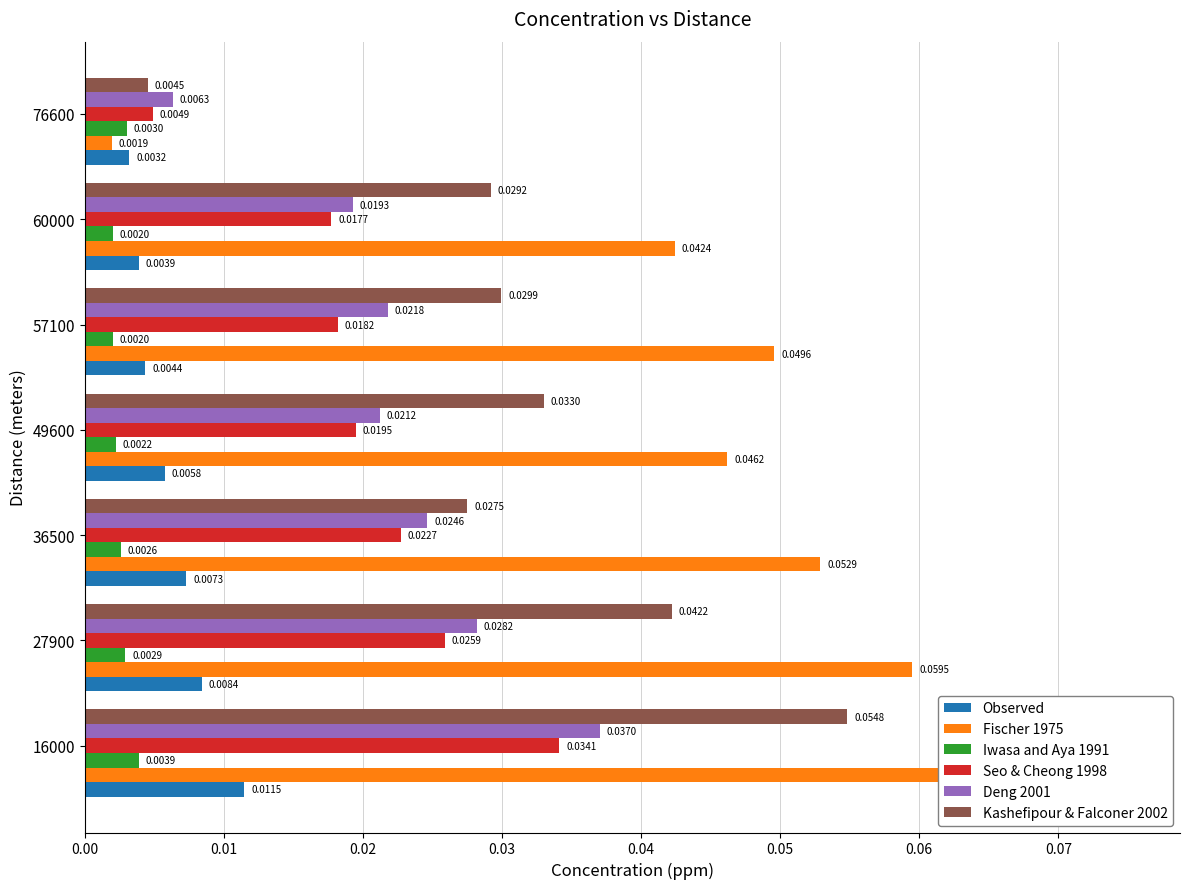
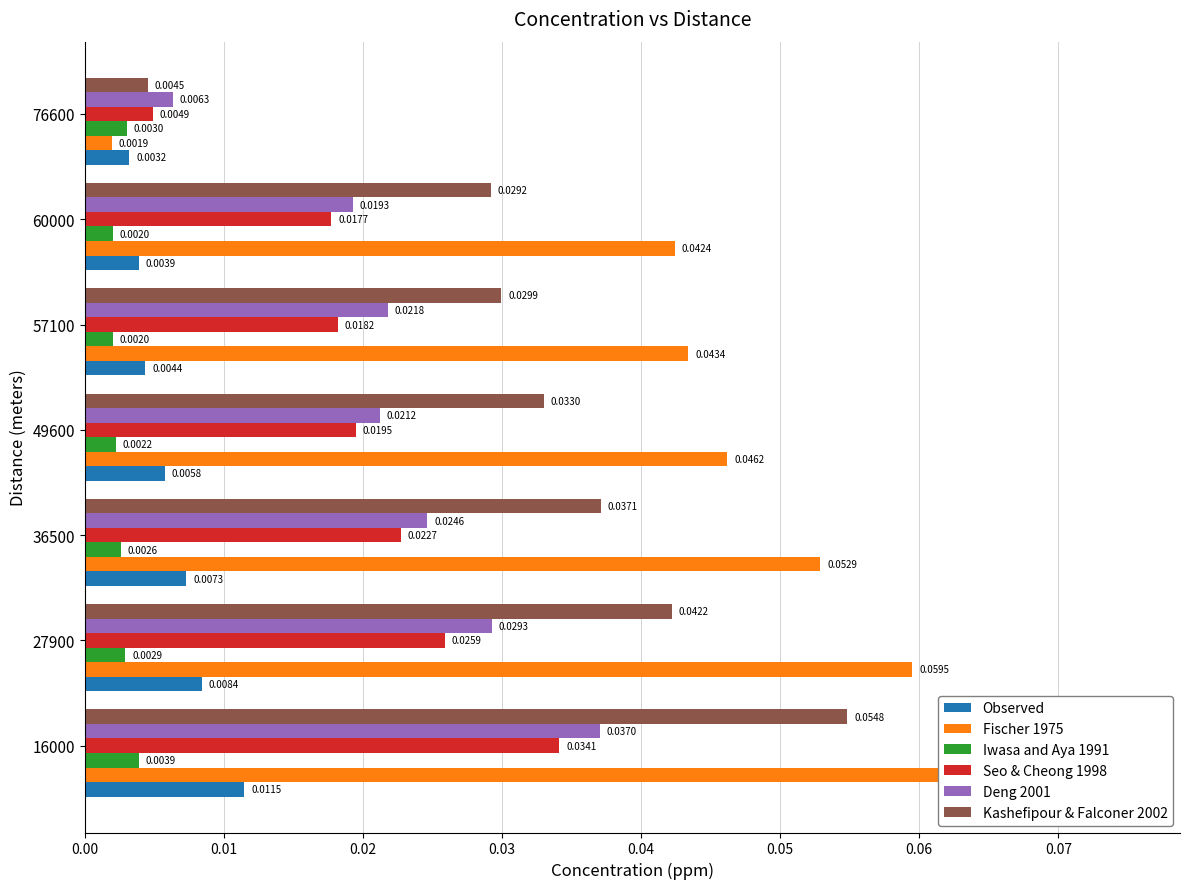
  {
    "Observed": {
      "76600": 0.0032,
      "60000": 0.0039,
      "57100": 0.0044,
      "49600": 0.0058,
      "36500": 0.0073,
      "27900": 0.0084,
      "16000": 0.0115
    },
    "Fischer 1975": {
      "76600": 0.0019,
      "60000": 0.0424,
-     "57100": 0.0496,
+     "57100": 0.0434,
      "49600": 0.0462,
      "36500": 0.0529,
      "27900": 0.0595
    },
    "Iwasa and Aya 1991": {
      "76600": 0.0030,
      "60000": 0.0020,
      "57100": 0.0020,
      "49600": 0.0022,
      "36500": 0.0026,
      "27900": 0.0029,
      "16000": 0.0039
    },
    "Seo & Cheong 1998": {
      "76600": 0.0049,
      "60000": 0.0177,
      "57100": 0.0182,
      "49600": 0.0195,
      "36500": 0.0227,
      "27900": 0.0259,
      "16000": 0.0341
    },
    "Deng 2001": {
      "76600": 0.0063,
      "60000": 0.0193,
      "57100": 0.0218,
      "49600": 0.0212,
      "36500": 0.0246,
-     "27900": 0.0282,
+     "27900": 0.0293,
      "16000": 0.0370
    },
    "Kashefipour & Falconer 2002": {
      "76600": 0.0045,
      "60000": 0.0292,
      "57100": 0.0299,
      "49600": 0.0330,
-     "36500": 0.0275,
+     "36500": 0.0371,
      "27900": 0.0422,
      "16000": 0.0548
    }
  }
